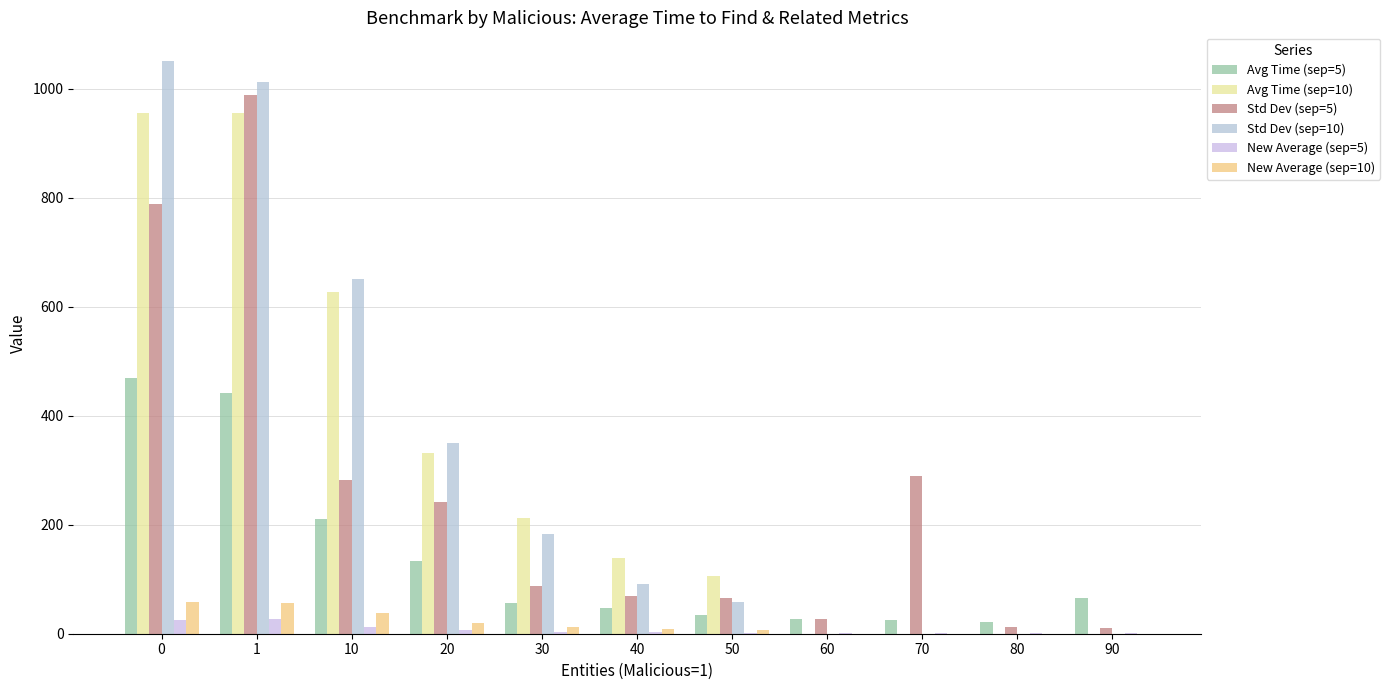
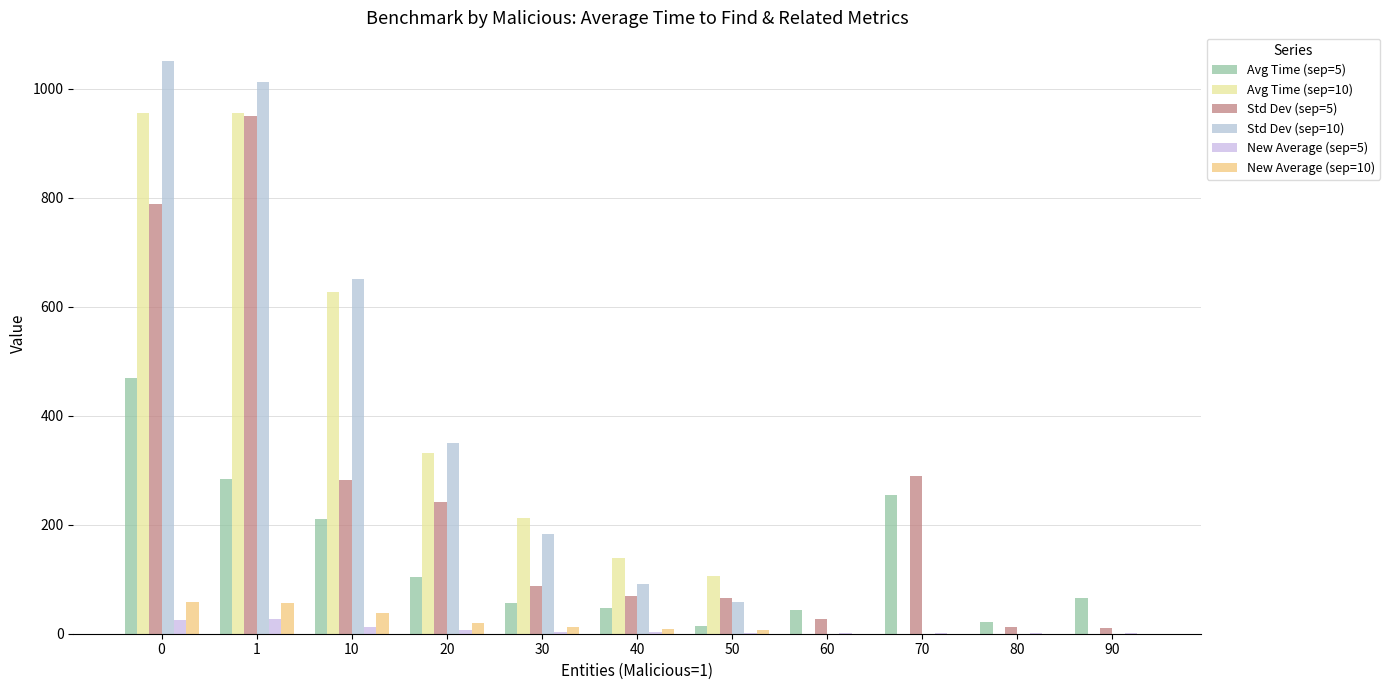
  {
    "Avg Time (sep=5)": {
      "0": 470,
-     "1": 440,
+     "1": 280,
      "10": 210,
-     "20": 130,
+     "20": 100,
      "30": 60,
      "40": 50,
-     "50": 30,
-     "60": 30,
-     "70": 20,
+     "50": 20,
+     "60": 40,
+     "70": 250,
      "80": 20,
      "90": 70
    },
    "Std Dev (sep=5)": {
      "0": 790,
-     "1": 990,
+     "1": 950,
      "10": 280,
      "20": 240,
      "30": 90,
      "40": 70,
      "50": 70,
      "60": 30,
      "70": 290,
      "80": 10,
      "90": 10
    }
  }
